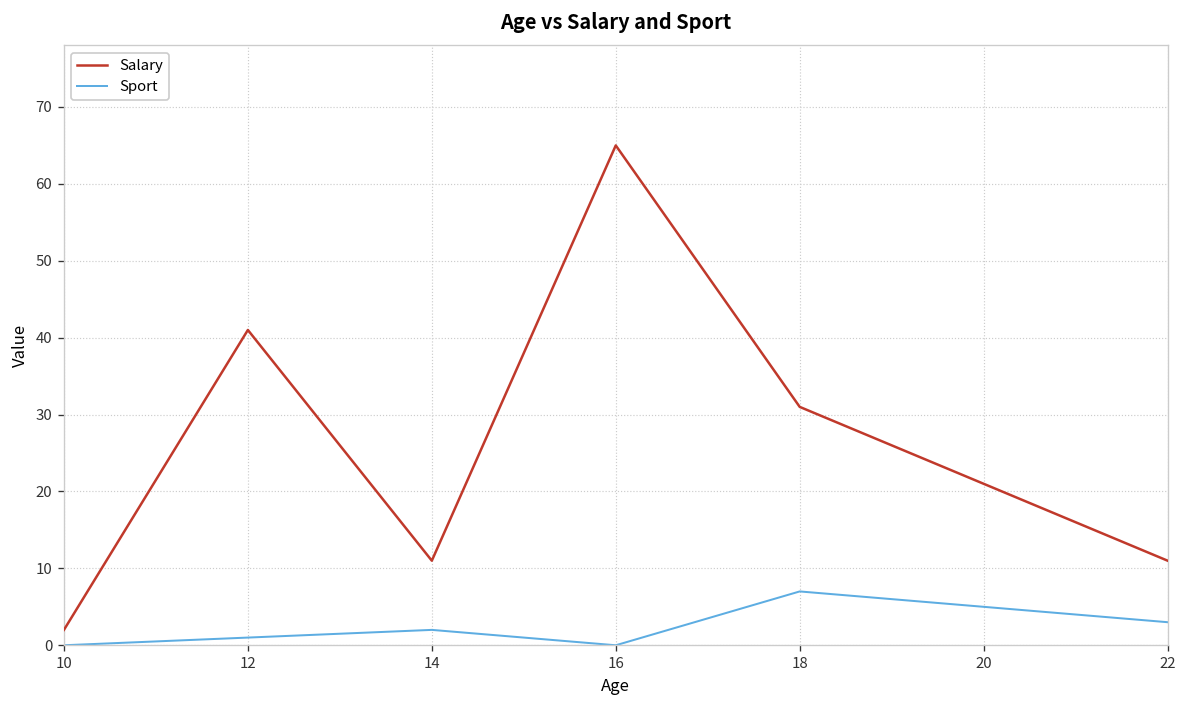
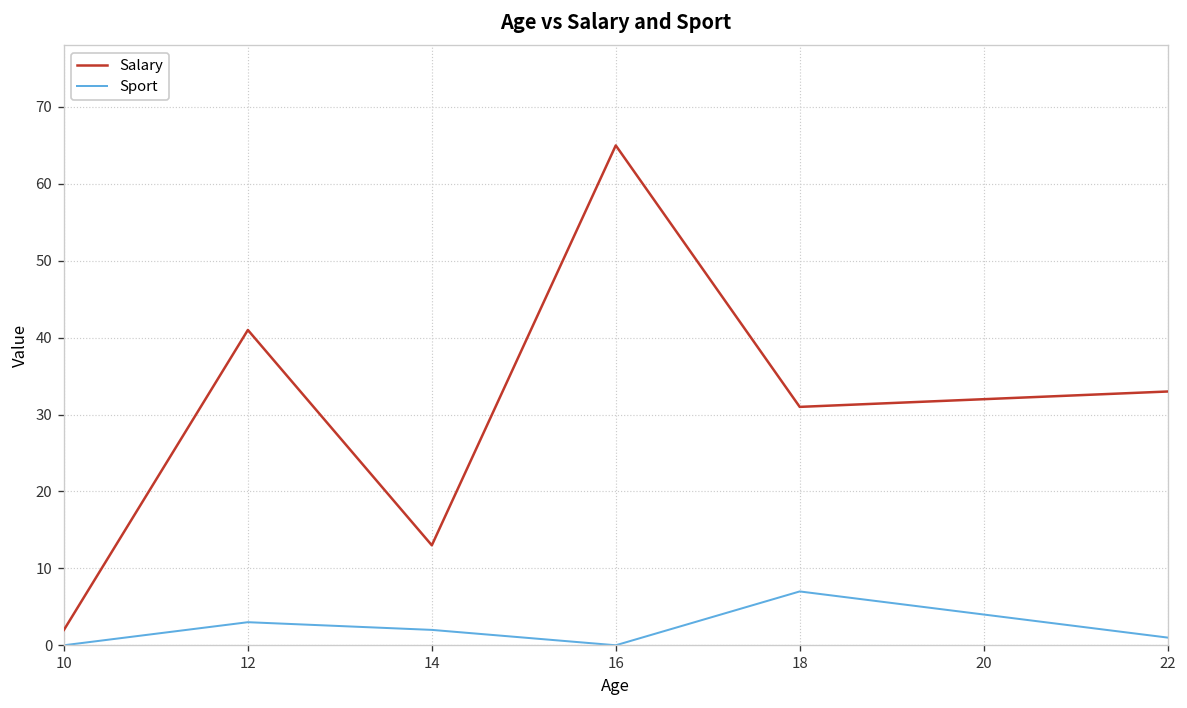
  {
    "Salary": {
      "10": 2,
      "12": 41,
-     "14": 11,
+     "14": 13,
      "16": 65,
      "18": 31,
-     "22": 11
+     "22": 33
    },
    "Sport": {
      "10": 0,
-     "12": 1,
+     "12": 3,
      "14": 2,
      "16": 0,
      "18": 7,
-     "22": 3
+     "22": 1
    }
  }
